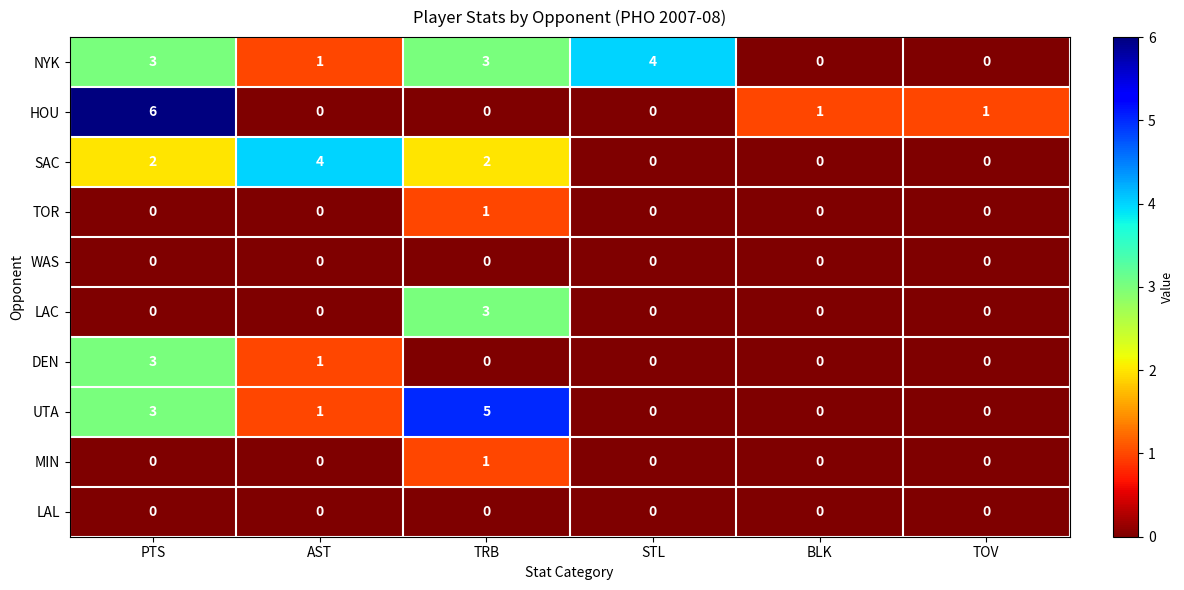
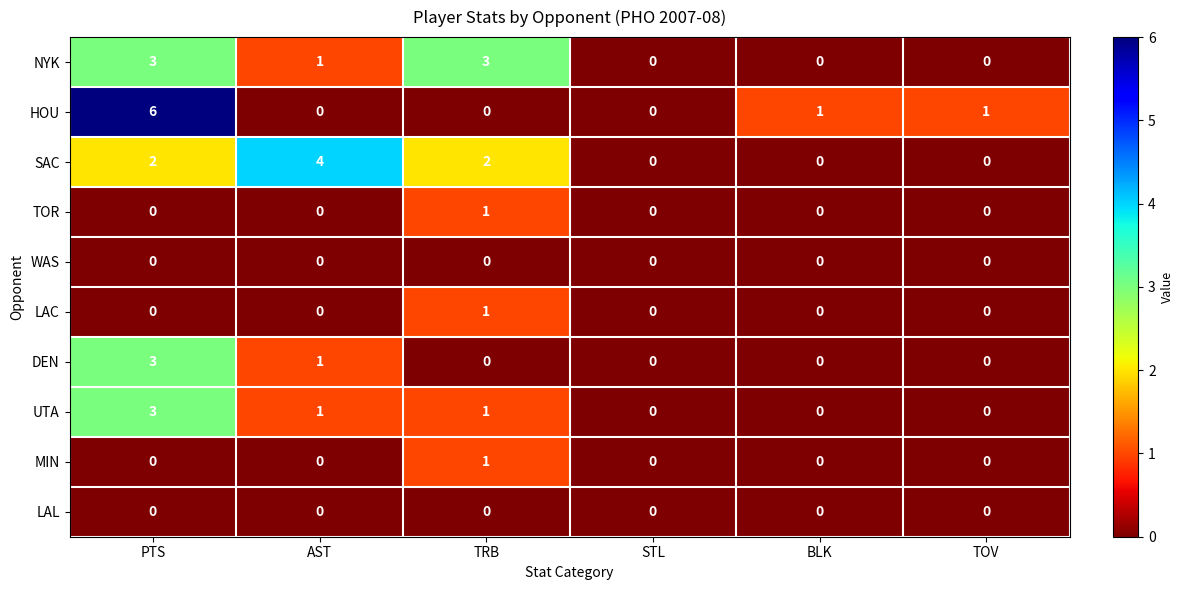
  {
    "NYK": {
      "PTS": 3,
      "AST": 1,
      "TRB": 3,
-     "STL": 4,
+     "STL": 0,
      "BLK": 0,
      "TOV": 0
    },
    "HOU": {
      "PTS": 6,
      "AST": 0,
      "TRB": 0,
      "STL": 0,
      "BLK": 1,
      "TOV": 1
    },
    "SAC": {
      "PTS": 2,
      "AST": 4,
      "TRB": 2,
      "STL": 0,
      "BLK": 0,
      "TOV": 0
    },
    "TOR": {
      "PTS": 0,
      "AST": 0,
      "TRB": 1,
      "STL": 0,
      "BLK": 0,
      "TOV": 0
    },
    "WAS": {
      "PTS": 0,
      "AST": 0,
      "TRB": 0,
      "STL": 0,
      "BLK": 0,
      "TOV": 0
    },
    "LAC": {
      "PTS": 0,
      "AST": 0,
-     "TRB": 3,
+     "TRB": 1,
      "STL": 0,
      "BLK": 0,
      "TOV": 0
    },
    "DEN": {
      "PTS": 3,
      "AST": 1,
      "TRB": 0,
      "STL": 0,
      "BLK": 0,
      "TOV": 0
    },
    "UTA": {
      "PTS": 3,
      "AST": 1,
-     "TRB": 5,
+     "TRB": 1,
      "STL": 0,
      "BLK": 0,
      "TOV": 0
    },
    "MIN": {
      "PTS": 0,
      "AST": 0,
      "TRB": 1,
      "STL": 0,
      "BLK": 0,
      "TOV": 0
    },
    "LAL": {
      "PTS": 0,
      "AST": 0,
      "TRB": 0,
      "STL": 0,
      "BLK": 0,
      "TOV": 0
    }
  }
